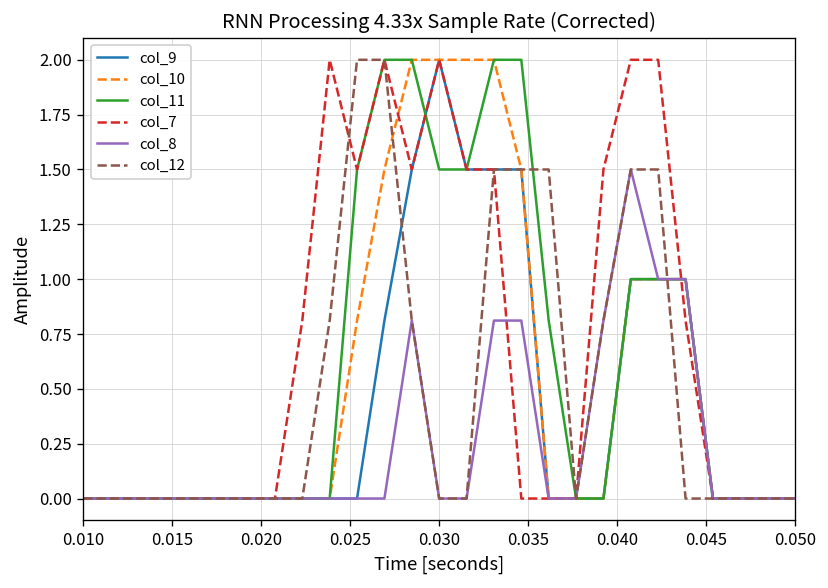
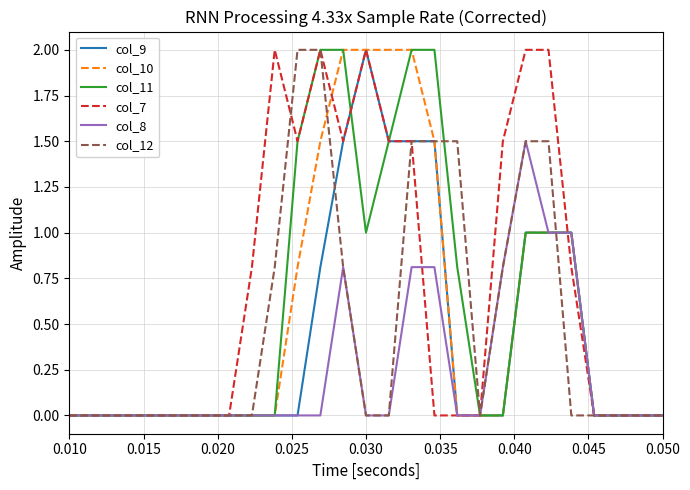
  {
    "col_11": {
-     "0.030": 1.5
+     "0.030": 1.0
    }
  }
